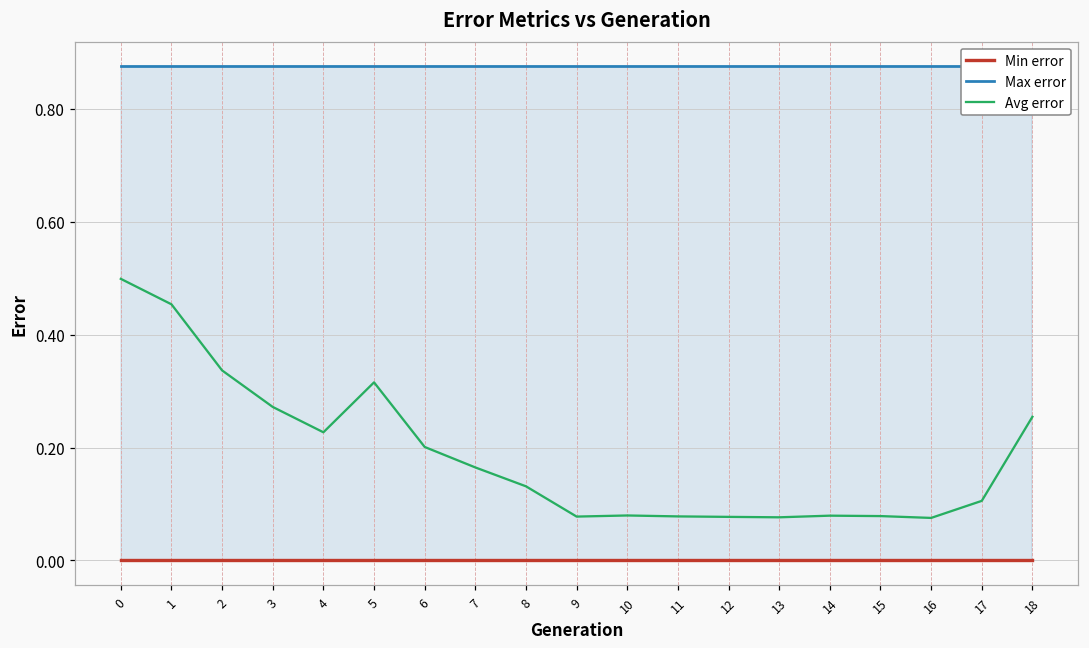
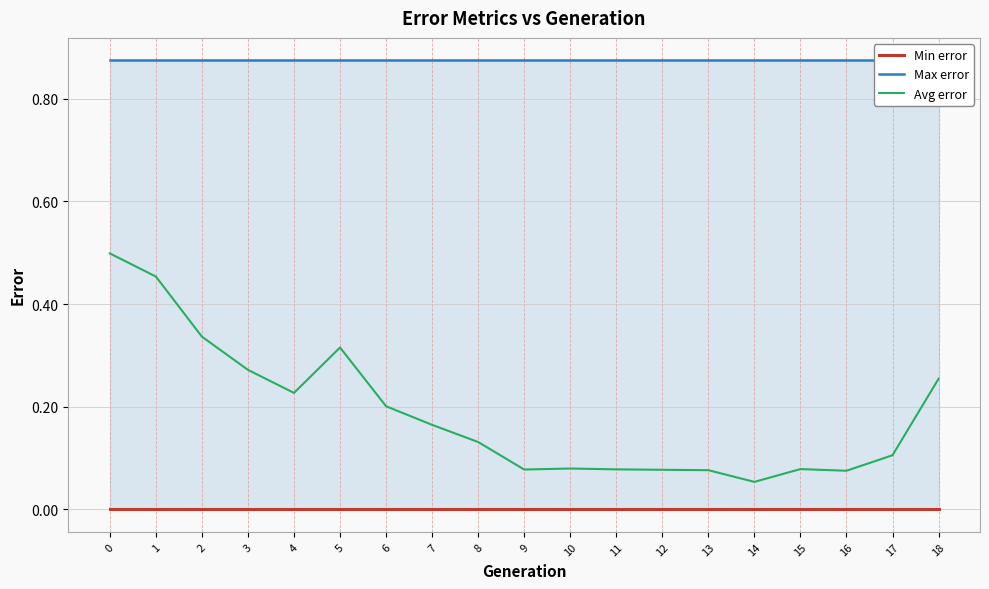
  {
    "Min error": {
      "0": 0.00,
      "1": 0.00,
      "2": 0.00,
      "3": 0.00,
      "4": 0.00,
      "5": 0.00,
      "6": 0.00,
      "7": 0.00,
      "8": 0.00,
      "9": 0.00,
      "10": 0.00,
      "11": 0.00,
      "12": 0.00,
      "13": 0.00,
      "14": 0.00,
      "15": 0.00,
      "16": 0.00,
      "17": 0.00,
      "18": 0.00
    },
    "Max error": {
      "0": 0.88,
      "1": 0.88,
      "2": 0.88,
      "3": 0.88,
      "4": 0.88,
      "5": 0.88,
      "6": 0.88,
      "7": 0.88,
      "8": 0.88,
      "9": 0.88,
      "10": 0.88,
      "11": 0.88,
      "12": 0.88,
      "13": 0.88,
      "14": 0.88,
      "15": 0.88,
      "16": 0.88
    },
    "Avg error": {
      "0": 0.50,
      "1": 0.45,
      "2": 0.34,
      "3": 0.27,
      "4": 0.23,
      "5": 0.32,
      "6": 0.20,
      "7": 0.16,
      "8": 0.13,
      "9": 0.08,
      "10": 0.08,
      "11": 0.08,
      "12": 0.08,
      "13": 0.08,
-     "14": 0.08,
+     "14": 0.05,
      "15": 0.08,
      "16": 0.08,
      "17": 0.11,
      "18": 0.25
    }
  }
